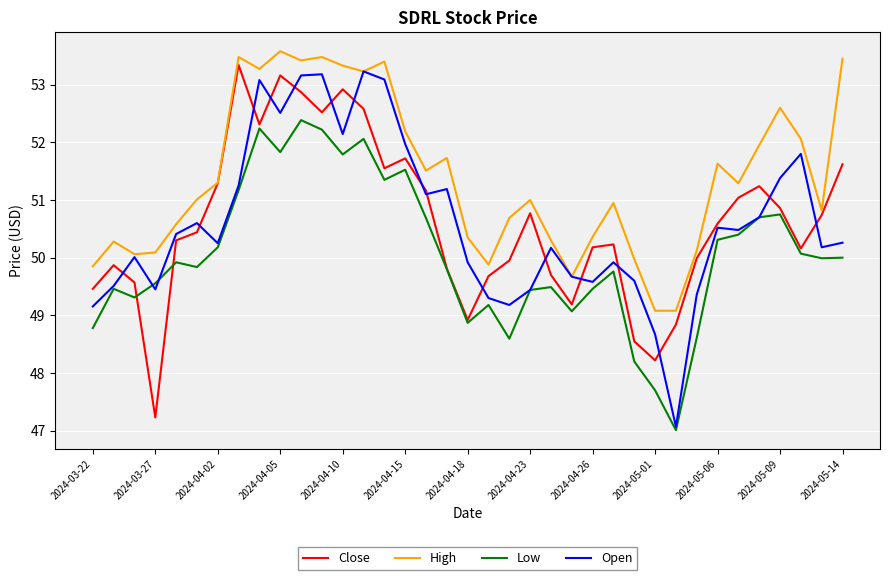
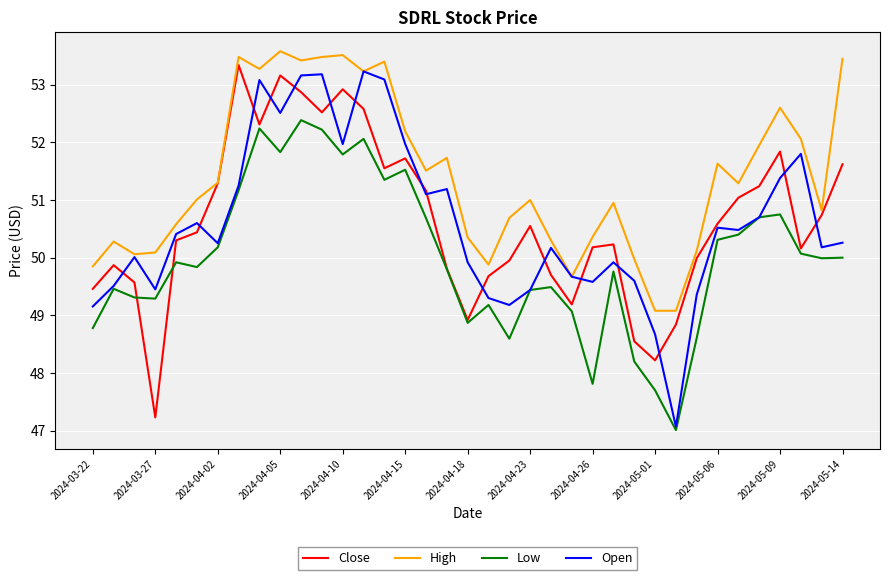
  {
    "Close": {
      "2024-03-22": 49.5,
      "2024-03-27": 47.2,
      "2024-04-05": 53.2,
      "2024-04-10": 52.9,
      "2024-04-15": 51.7,
      "2024-04-18": 48.9,
-     "2024-04-23": 50.8,
+     "2024-04-23": 50.6,
      "2024-04-26": 50.2,
      "2024-05-01": 48.2,
      "2024-05-06": 50.6,
-     "2024-05-09": 50.9,
+     "2024-05-09": 51.8,
      "2024-05-14": 51.6
    },
    "High": {
      "2024-03-22": 49.8,
      "2024-03-27": 50.1,
      "2024-04-05": 53.6,
-     "2024-04-10": 53.3,
+     "2024-04-10": 53.5,
      "2024-04-15": 52.2,
      "2024-04-18": 50.3,
      "2024-04-23": 51.0,
      "2024-04-26": 50.4,
      "2024-05-01": 49.1,
      "2024-05-06": 51.6,
      "2024-05-09": 52.6,
      "2024-05-14": 53.4
    },
    "Low": {
      "2024-03-22": 48.8,
-     "2024-03-27": 49.6,
+     "2024-03-27": 49.3,
      "2024-04-02": 50.2,
      "2024-04-05": 51.8,
      "2024-04-10": 51.8,
      "2024-04-15": 51.5,
      "2024-04-18": 48.9,
-     "2024-04-26": 49.5,
+     "2024-04-26": 47.8,
      "2024-05-01": 47.7,
      "2024-05-06": 50.3,
      "2024-05-09": 50.8,
      "2024-05-14": 50.0
    },
    "Open": {
      "2024-03-22": 49.2,
      "2024-03-27": 49.5,
      "2024-04-02": 50.3,
      "2024-04-05": 52.5,
-     "2024-04-10": 52.1,
+     "2024-04-10": 52.0,
      "2024-04-15": 52.0,
      "2024-04-18": 49.9,
      "2024-04-26": 49.6,
      "2024-05-01": 48.7,
      "2024-05-06": 50.5,
      "2024-05-09": 51.4,
      "2024-05-14": 50.3
    }
  }
